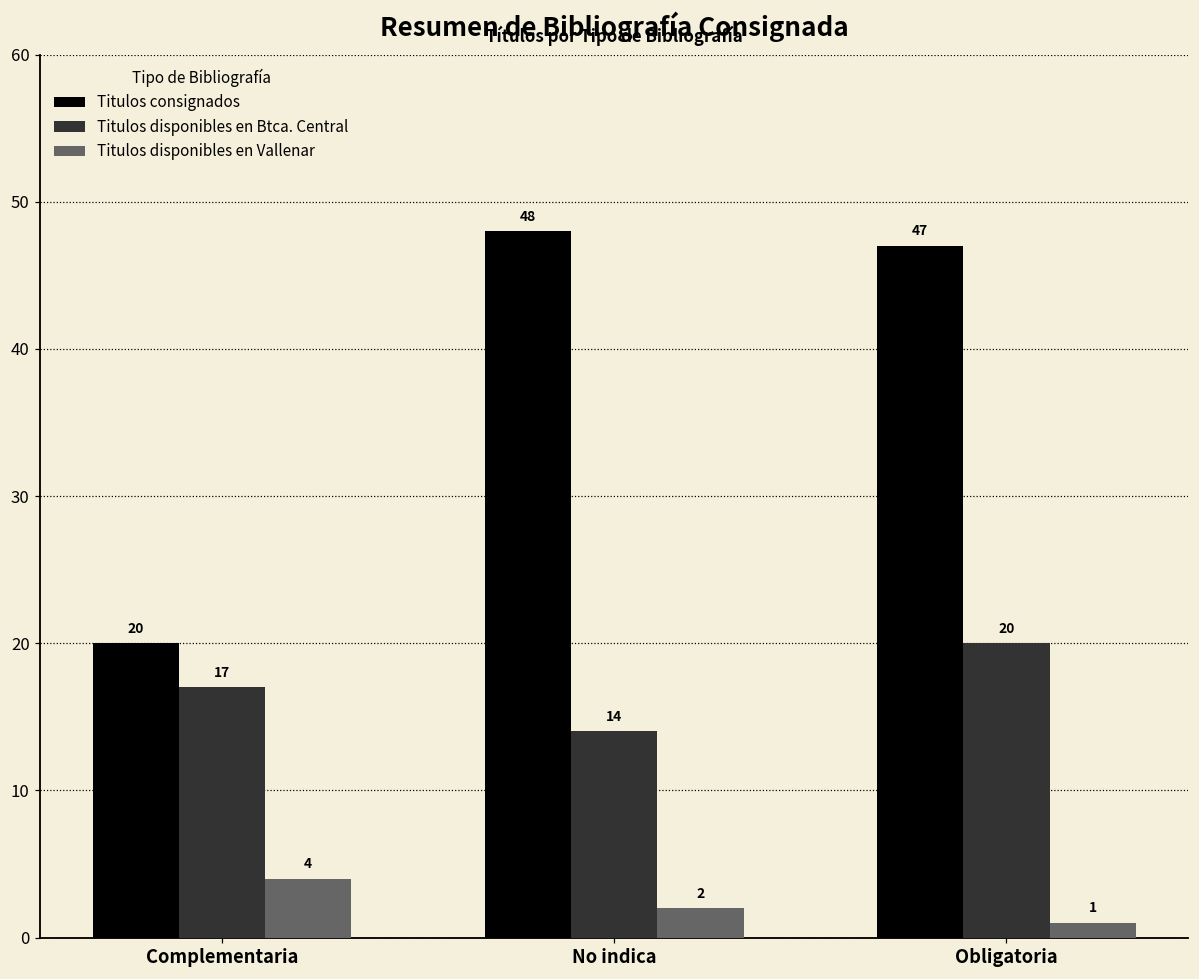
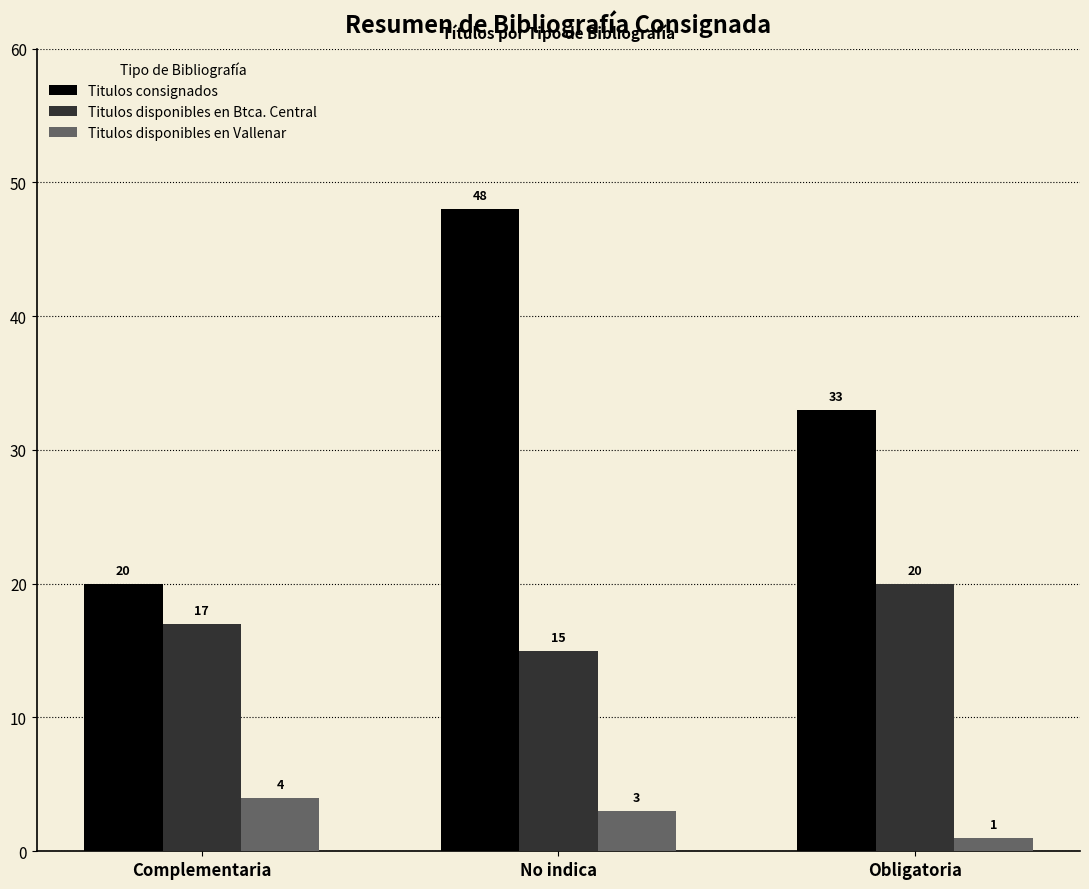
  {
    "Titulos consignados": {
      "Complementaria": 20,
      "No indica": 48,
-     "Obligatoria": 47
+     "Obligatoria": 33
    },
    "Titulos disponibles en Btca. Central": {
      "Complementaria": 17,
-     "No indica": 14,
+     "No indica": 15,
      "Obligatoria": 20
    },
    "Titulos disponibles en Vallenar": {
      "Complementaria": 4,
-     "No indica": 2,
+     "No indica": 3,
      "Obligatoria": 1
    }
  }
